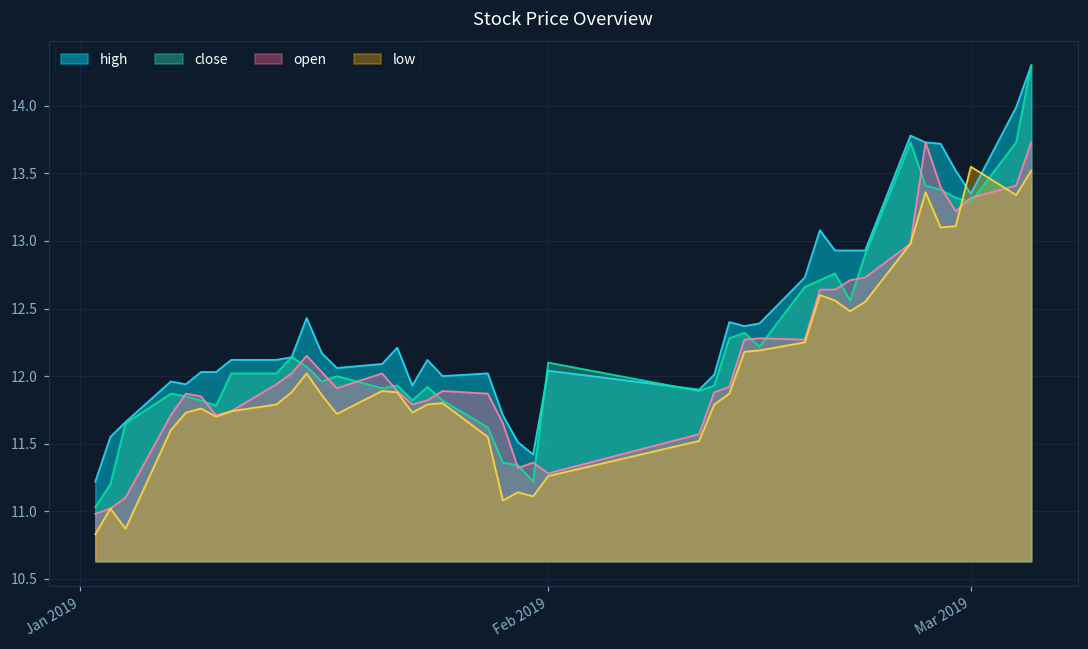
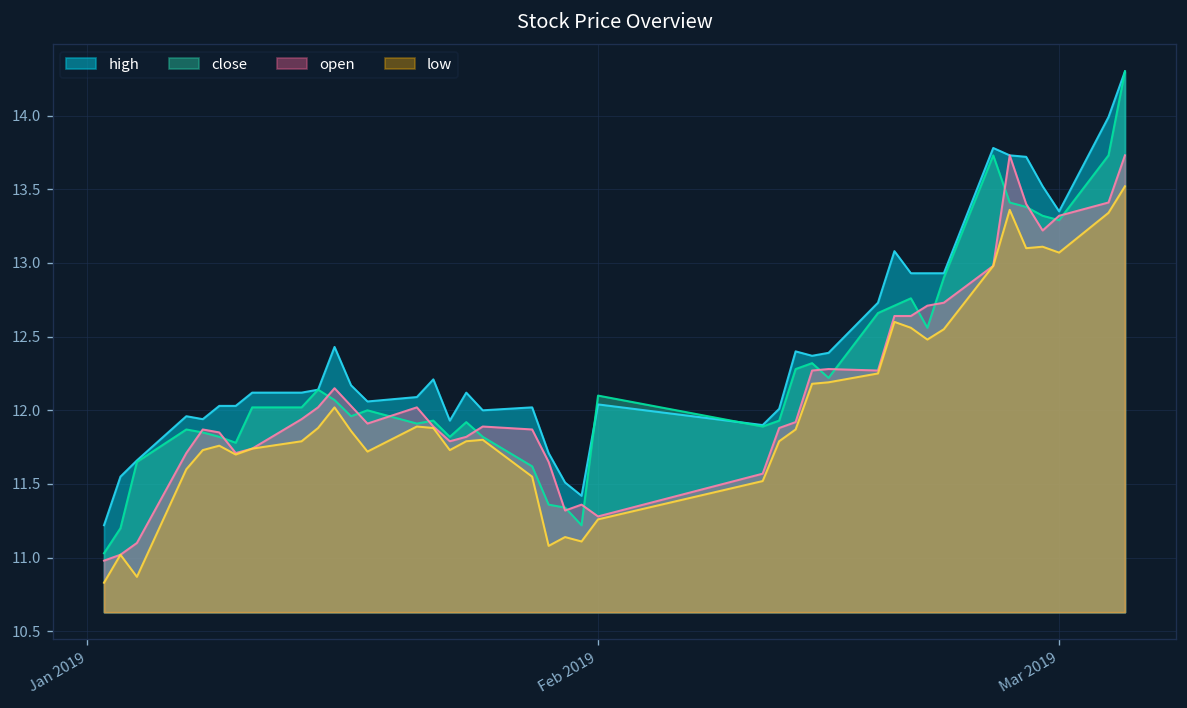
  {
    "high": {
      "Feb 2019": 12.04,
      "Mar 2019": 13.35
    },
    "close": {
      "Feb 2019": 12.10,
      "Mar 2019": 13.29
    },
    "open": {
      "Mar 2019": 13.32
    },
    "low": {
-     "Mar 2019": 13.55
+     "Mar 2019": 13.07
    }
  }
